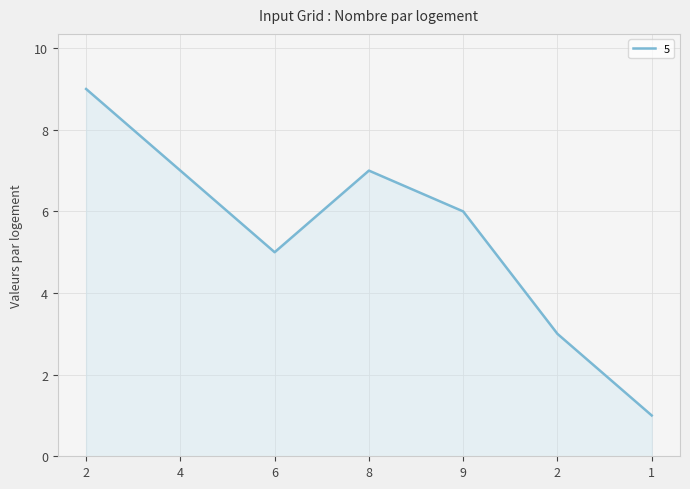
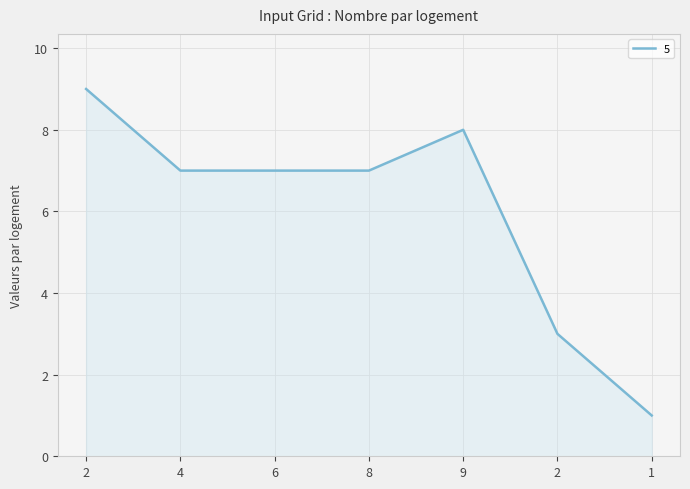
  {
    "4": 7,
-   "6": 5,
+   "6": 7,
    "8": 7,
-   "9": 6,
+   "9": 8,
    "1": 1
  }
